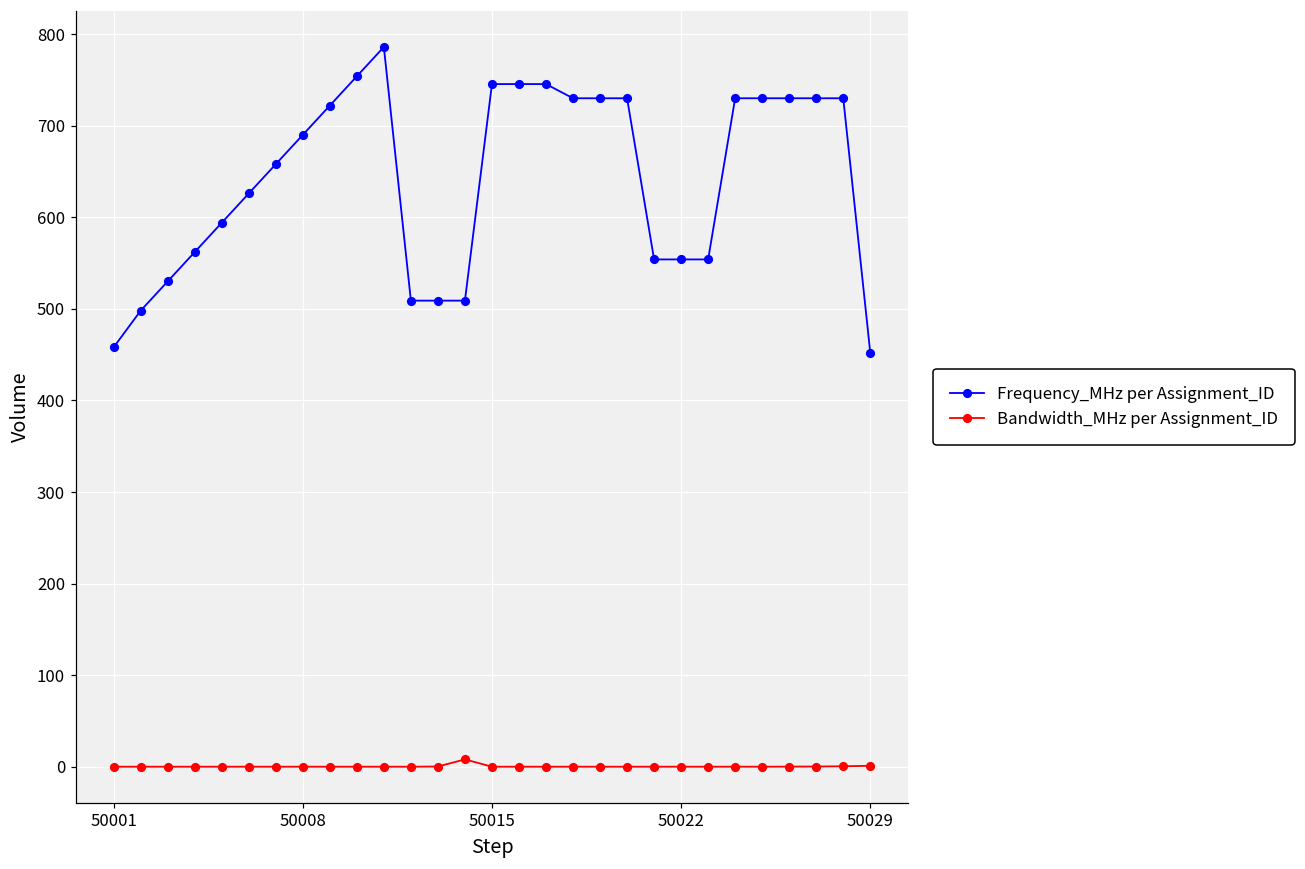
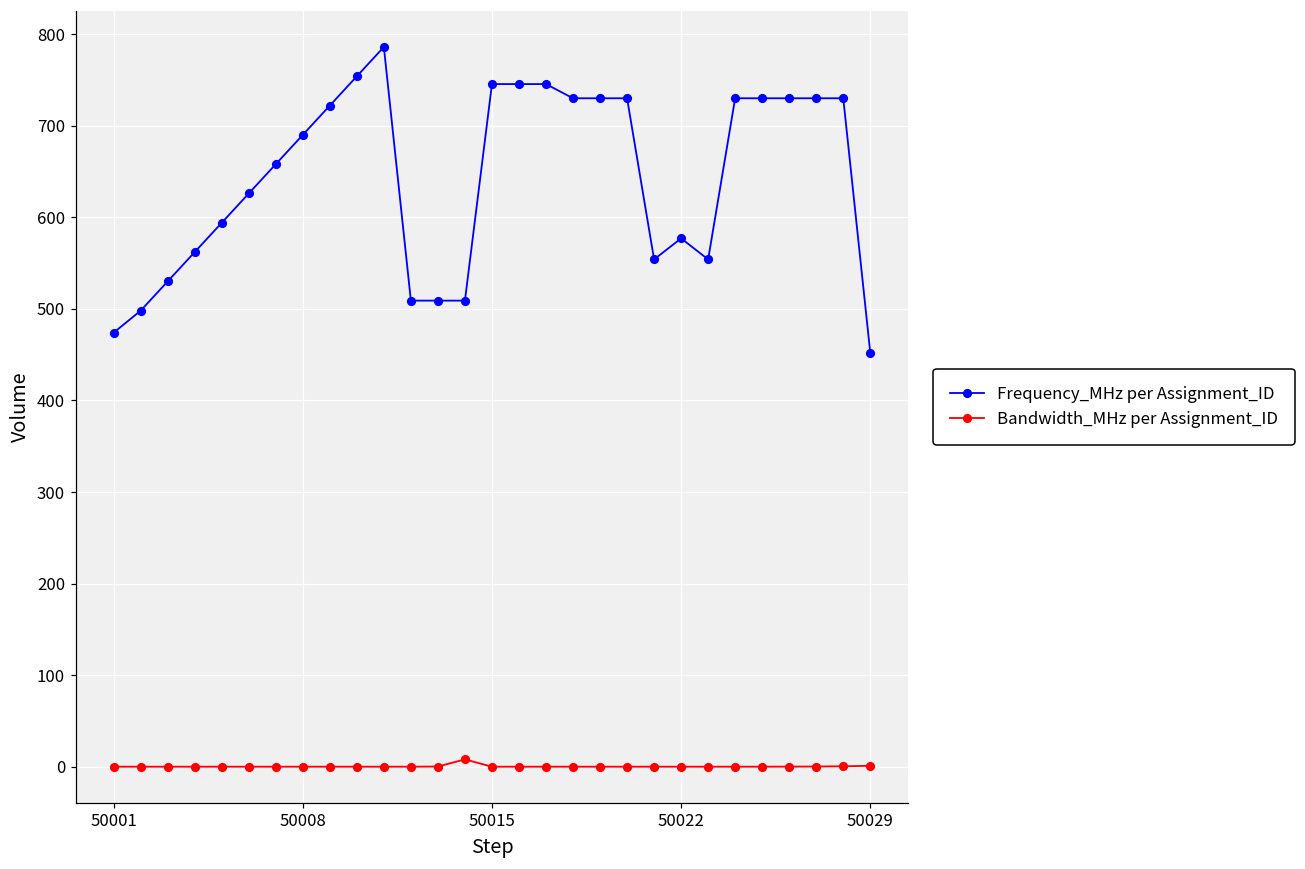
  {
    "Frequency_MHz per Assignment_ID": {
-     "50001": 460,
+     "50001": 470,
      "50008": 690,
      "50015": 750,
-     "50022": 550,
+     "50022": 580,
      "50029": 450
    },
    "Bandwidth_MHz per Assignment_ID": {
      "50001": 0,
      "50008": 0,
      "50015": 0,
      "50022": 0,
      "50029": 0
    }
  }
